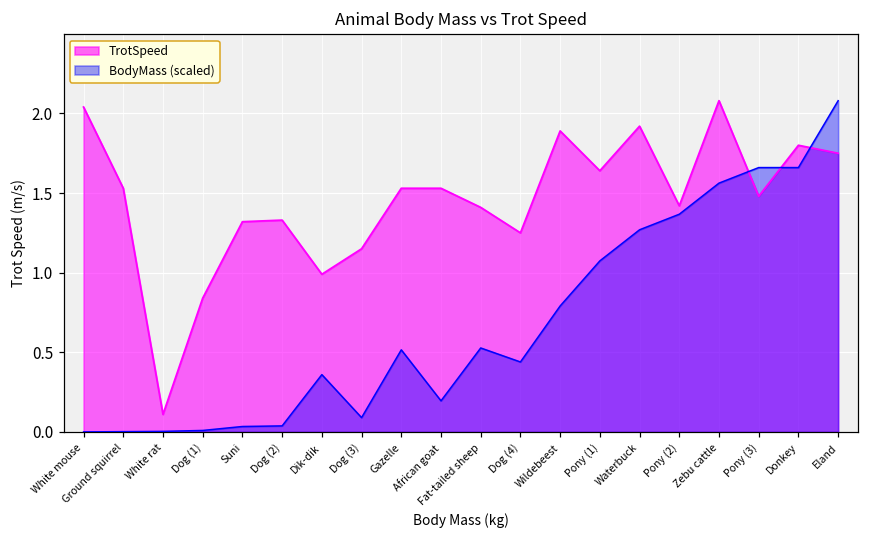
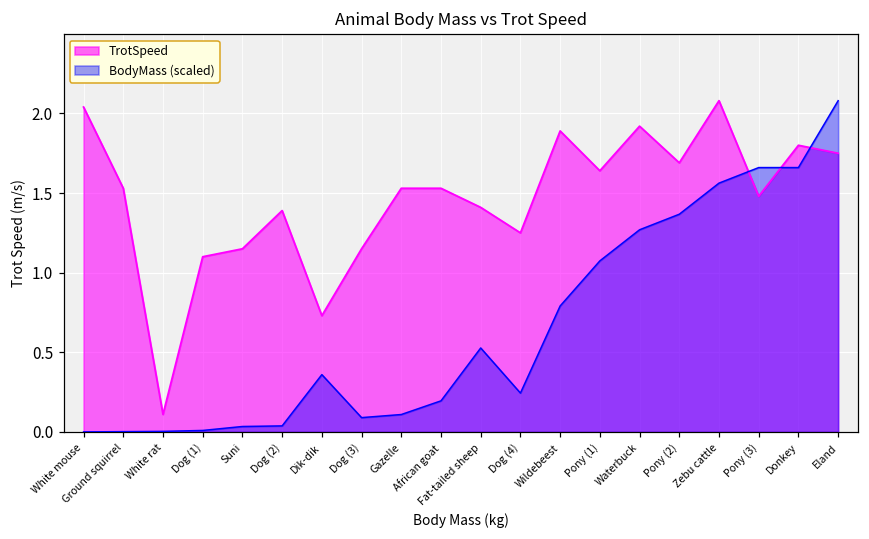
  {
    "TrotSpeed": {
      "White mouse": 2.04,
      "Ground squirrel": 1.53,
      "White rat": 0.11,
-     "Dog (1)": 0.84,
-     "Suni": 1.32,
-     "Dog (2)": 1.33,
-     "Dik-dik": 0.99,
+     "Dog (1)": 1.10,
+     "Suni": 1.15,
+     "Dog (2)": 1.39,
+     "Dik-dik": 0.73,
      "Dog (3)": 1.15,
      "Gazelle": 1.53,
      "African goat": 1.53,
      "Fat-tailed sheep": 1.41,
      "Dog (4)": 1.25,
      "Wildebeest": 1.89,
      "Pony (1)": 1.64,
      "Waterbuck": 1.92,
-     "Pony (2)": 1.42,
+     "Pony (2)": 1.69,
      "Zebu cattle": 2.08,
      "Pony (3)": 1.48,
      "Donkey": 1.80,
      "Eland": 1.75
    },
    "BodyMass (scaled)": {
      "White mouse": 0.00,
      "Ground squirrel": 0.00,
      "White rat": 0.00,
      "Dog (1)": 0.01,
      "Suni": 0.03,
      "Dog (2)": 0.04,
      "Dik-dik": 0.36,
      "Dog (3)": 0.09,
-     "Gazelle": 0.52,
+     "Gazelle": 0.11,
      "African goat": 0.20,
      "Fat-tailed sheep": 0.53,
-     "Dog (4)": 0.44,
+     "Dog (4)": 0.24,
      "Wildebeest": 0.79,
      "Pony (1)": 1.07,
      "Waterbuck": 1.27,
      "Pony (2)": 1.37,
      "Zebu cattle": 1.56,
      "Pony (3)": 1.66,
      "Donkey": 1.66,
      "Eland": 2.08
    }
  }
